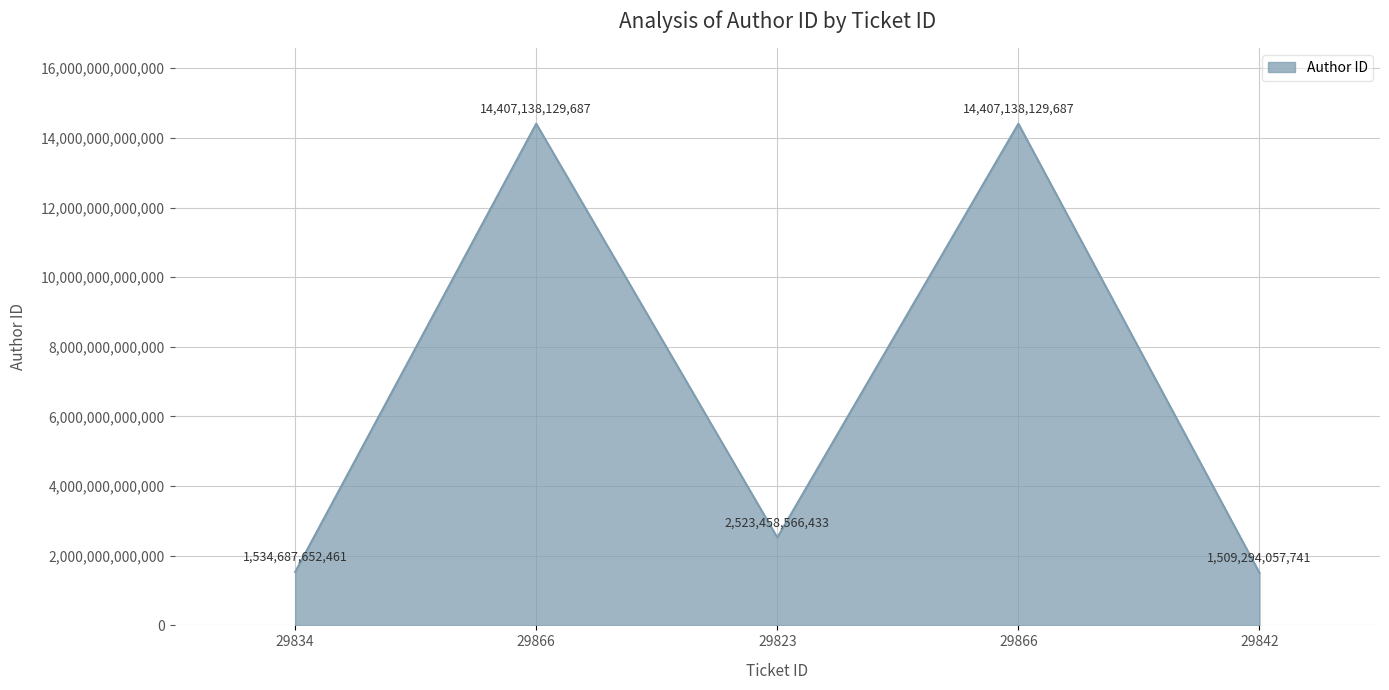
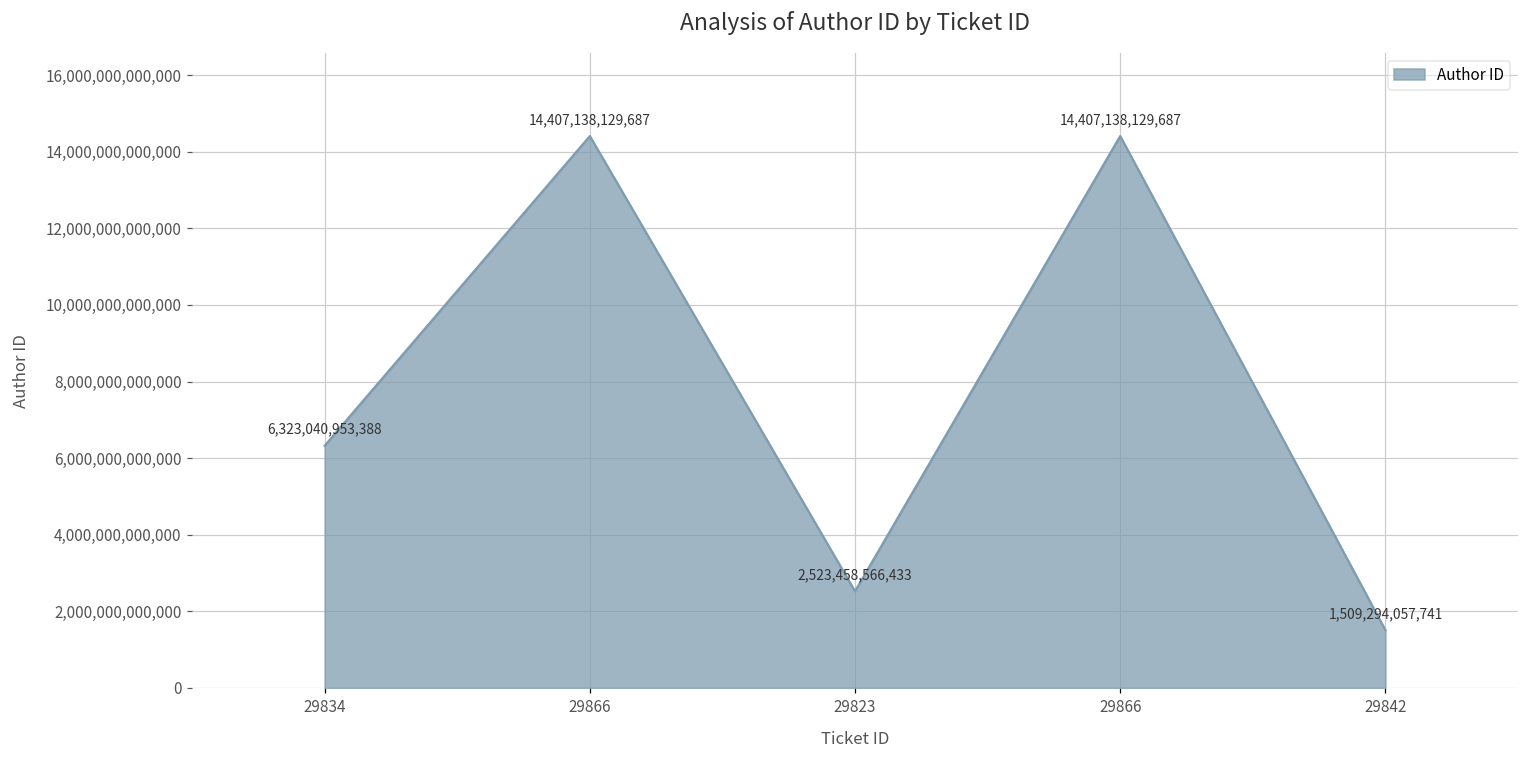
  {
-   "29834": "1,534,687,652,461",
+   "29834": "6,323,040,953,388",
    "29823": "2,523,458,566,433",
    "29842": "1,509,294,057,741"
  }
